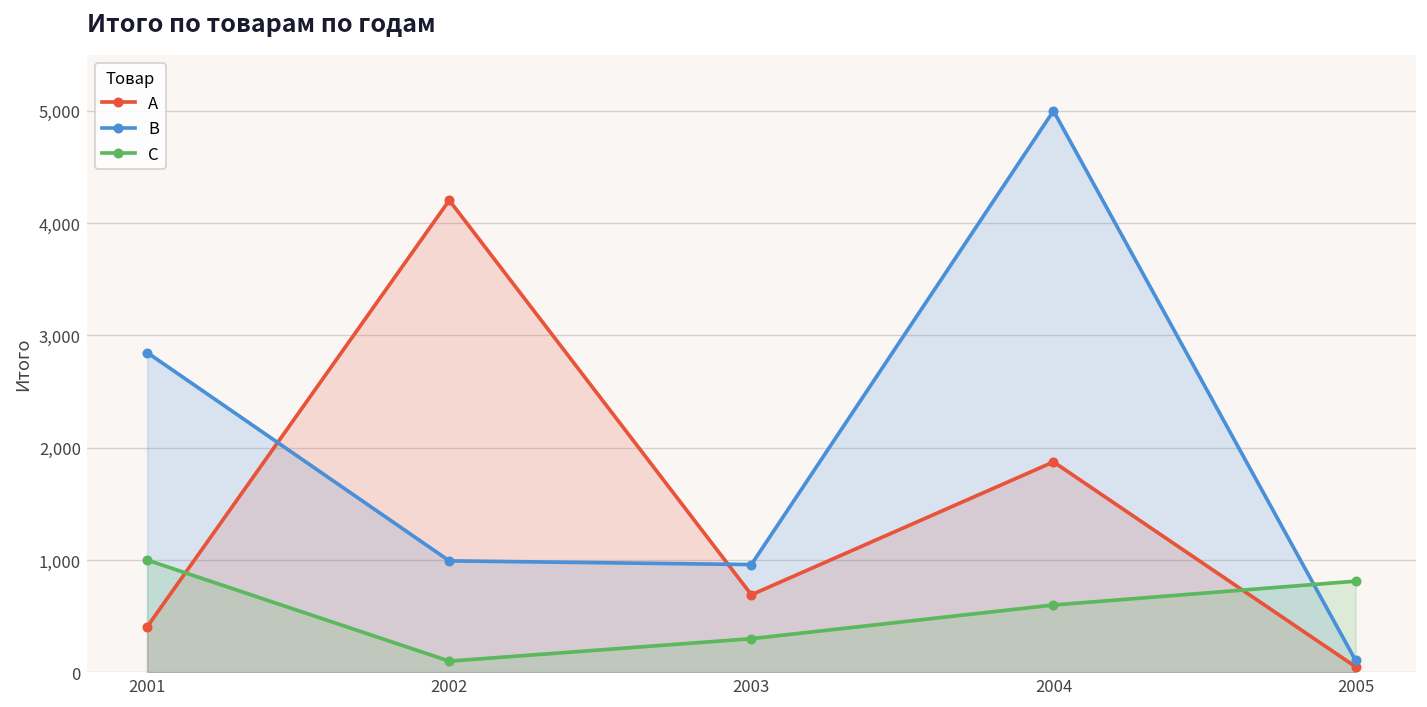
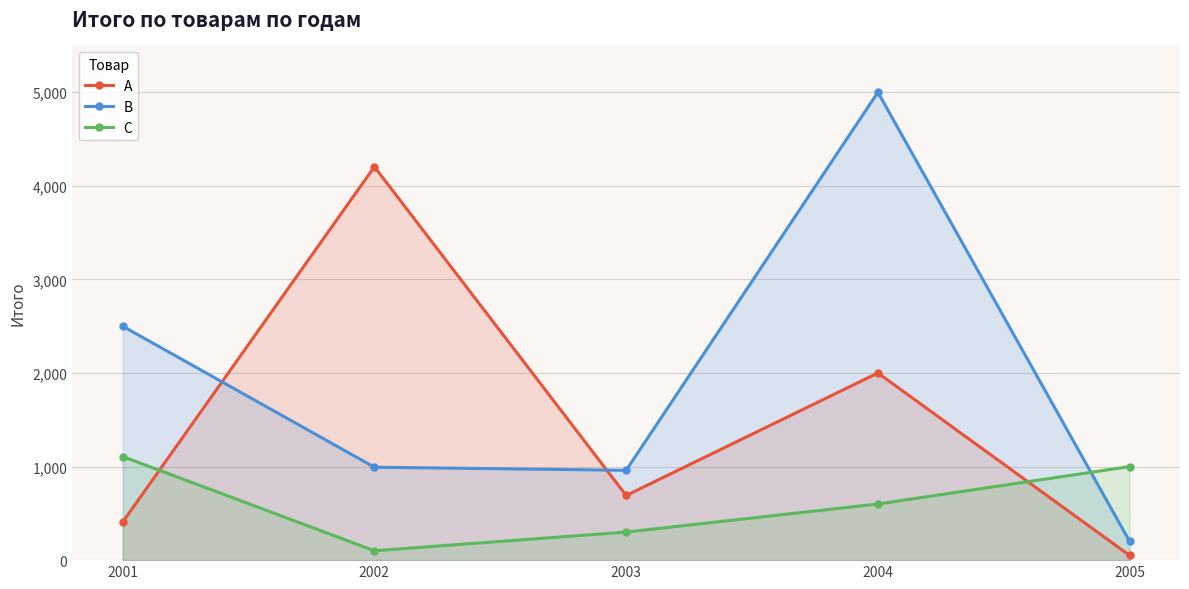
  {
    "A": {
      "2001": "400",
      "2002": "4,200",
      "2003": "700",
-     "2004": "1,900",
+     "2004": "2,000",
      "2005": "100"
    },
    "B": {
-     "2001": "2,800",
+     "2001": "2,500",
      "2002": "1,000",
      "2003": "1,000",
      "2004": "5,000",
-     "2005": "100"
+     "2005": "200"
    },
    "C": {
-     "2001": "1,000",
+     "2001": "1,100",
      "2002": "100",
      "2003": "300",
      "2004": "600",
-     "2005": "800"
+     "2005": "1,000"
    }
  }
